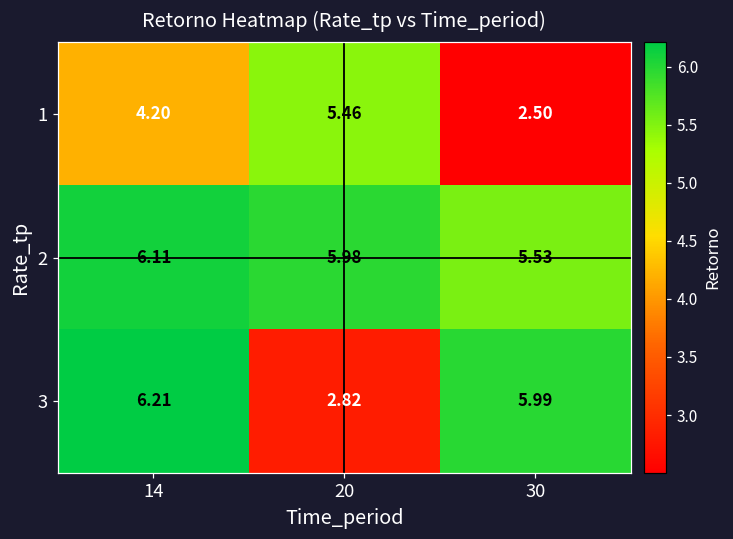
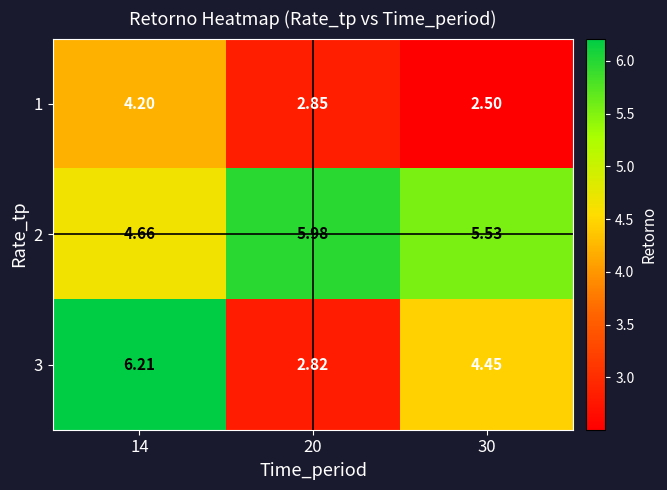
  {
    "1": {
      "14": 4.20,
-     "20": 5.46,
+     "20": 2.85,
      "30": 2.50
    },
    "2": {
-     "14": 6.11,
+     "14": 4.66,
      "20": 5.98,
      "30": 5.53
    },
    "3": {
      "14": 6.21,
      "20": 2.82,
-     "30": 5.99
+     "30": 4.45
    }
  }
